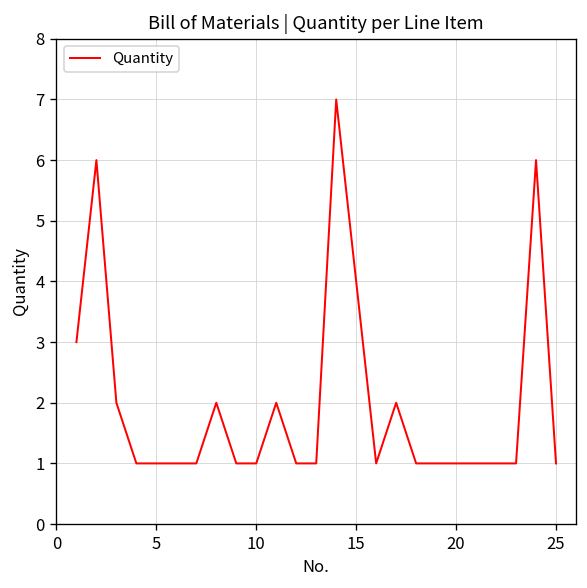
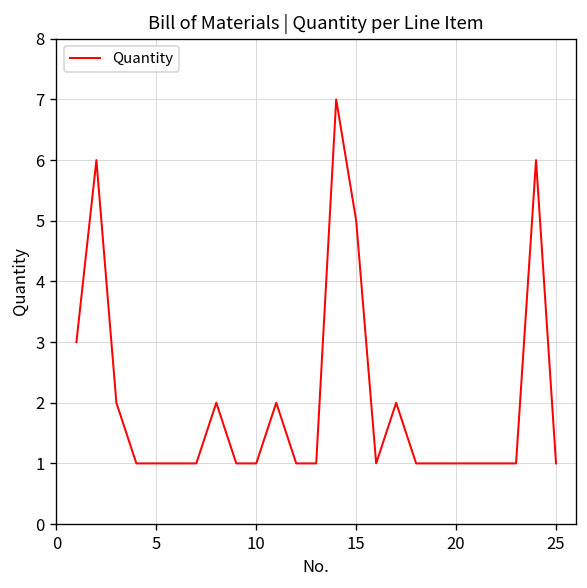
  {
    "5": 1,
    "10": 1,
-   "15": 4,
+   "15": 5,
    "20": 1,
    "25": 1
  }
